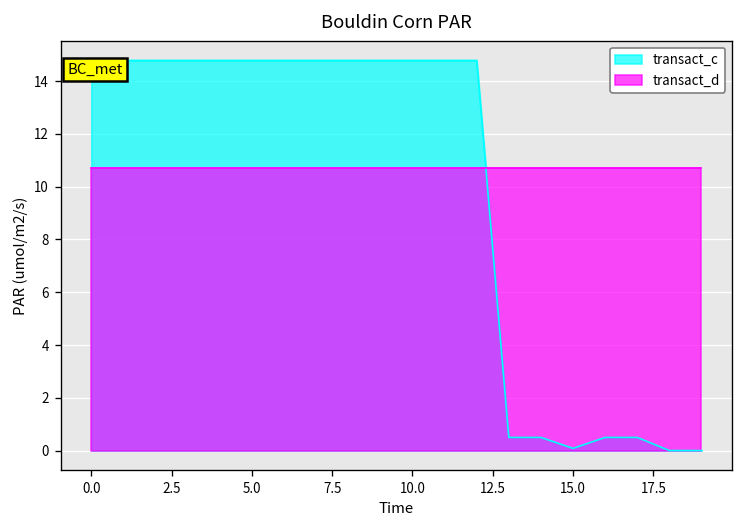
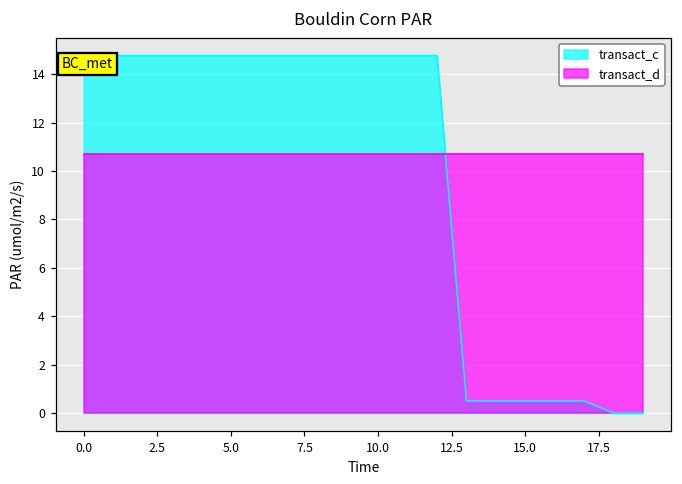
  {
    "transact_c": {
      "5.0": 14.8,
      "10.0": 14.8,
-     "15.0": 0.1
+     "15.0": 0.5
    },
    "transact_d": {
      "0.0": 10.7,
      "5.0": 10.7,
      "10.0": 10.7,
      "15.0": 10.7
    }
  }
